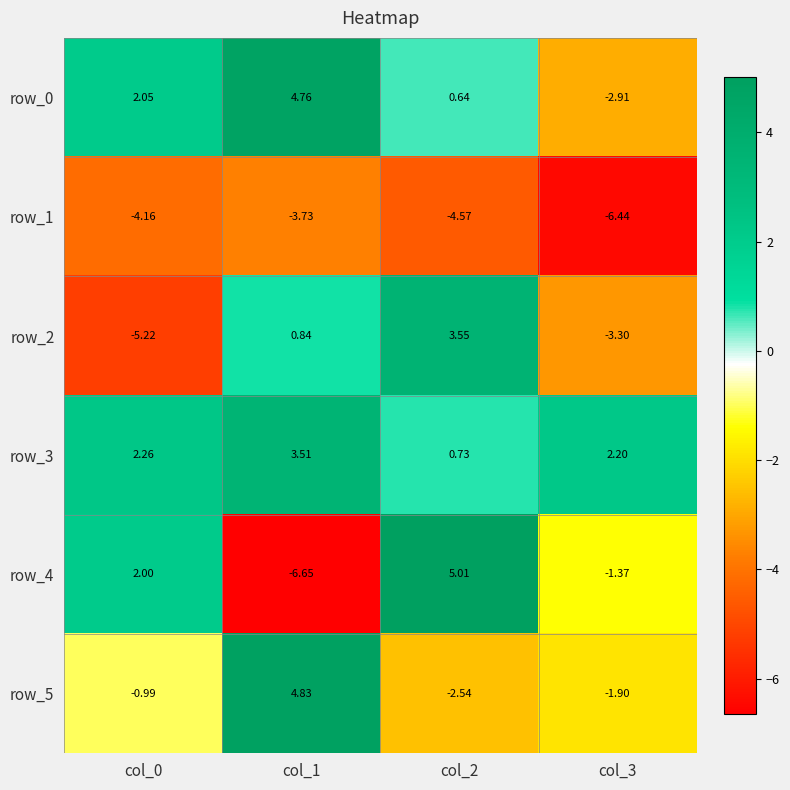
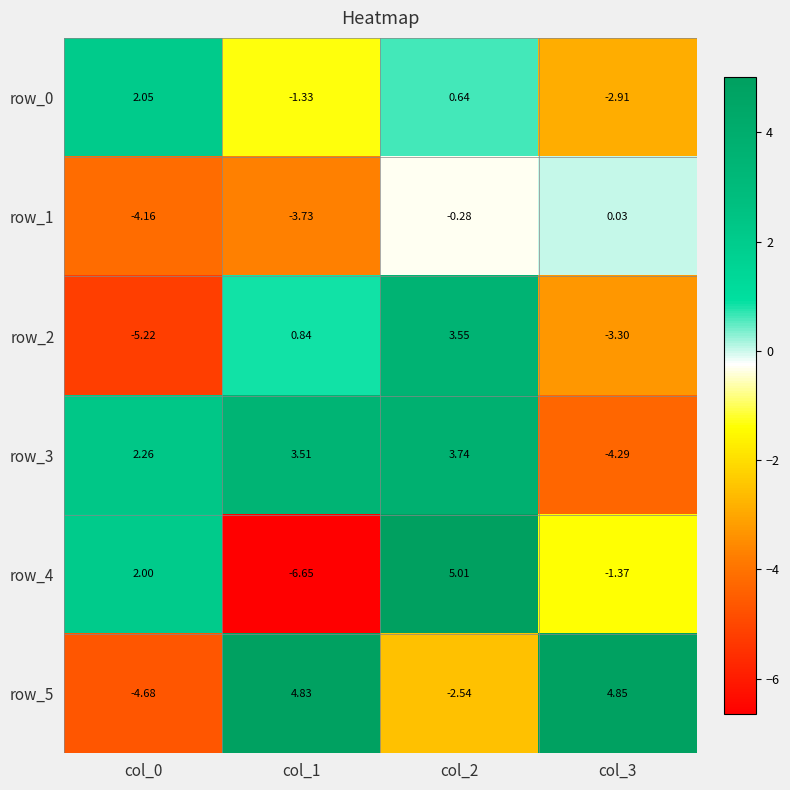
  {
    "row_0": {
      "col_0": 2.05,
-     "col_1": 4.76,
+     "col_1": -1.33,
      "col_2": 0.64,
      "col_3": -2.91
    },
    "row_1": {
      "col_0": -4.16,
      "col_1": -3.73,
-     "col_2": -4.57,
-     "col_3": -6.44
+     "col_2": -0.28,
+     "col_3": 0.03
    },
    "row_2": {
      "col_0": -5.22,
      "col_1": 0.84,
      "col_2": 3.55,
      "col_3": -3.30
    },
    "row_3": {
      "col_0": 2.26,
      "col_1": 3.51,
-     "col_2": 0.73,
-     "col_3": 2.20
+     "col_2": 3.74,
+     "col_3": -4.29
    },
    "row_4": {
      "col_0": 2.00,
      "col_1": -6.65,
      "col_2": 5.01,
      "col_3": -1.37
    },
    "row_5": {
-     "col_0": -0.99,
+     "col_0": -4.68,
      "col_1": 4.83,
      "col_2": -2.54,
-     "col_3": -1.90
+     "col_3": 4.85
    }
  }
